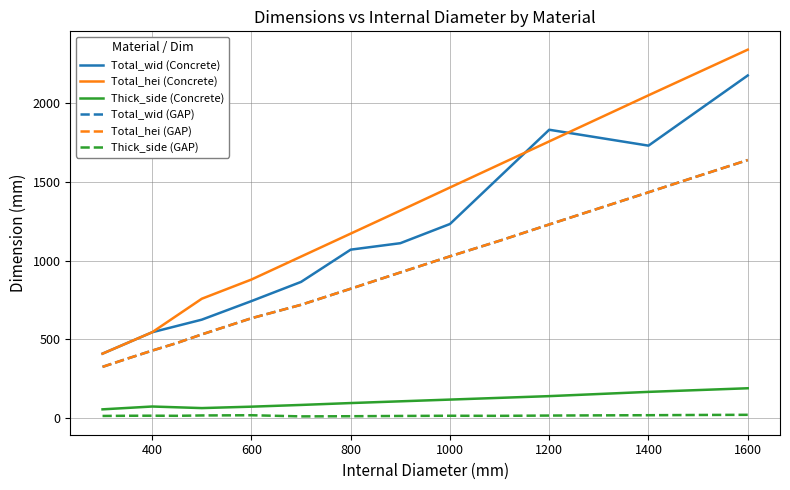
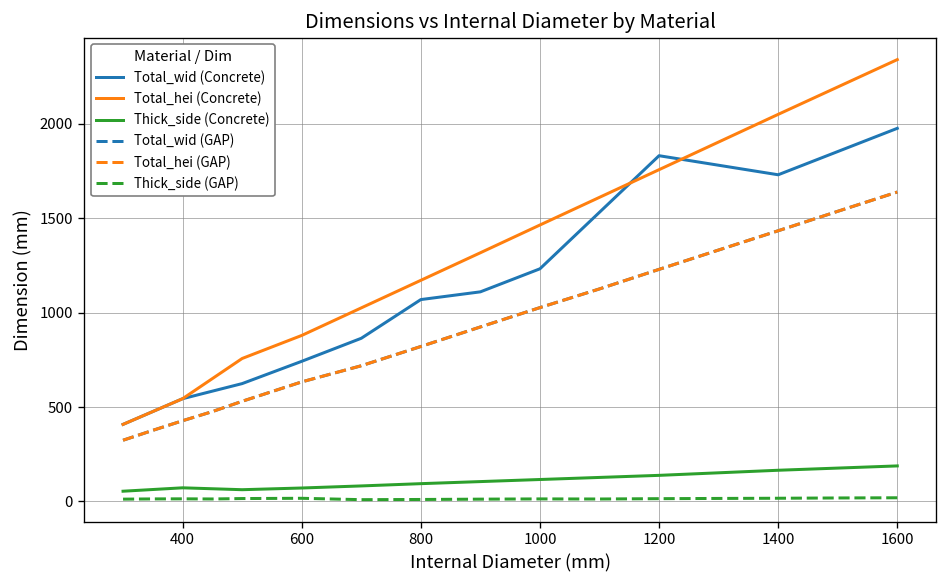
  {
    "Total_wid (Concrete)": {
      "600": 740,
      "800": 1070,
      "1000": 1230,
      "1200": 1830,
      "1400": 1730,
-     "1600": 2180
+     "1600": 1980
    }
  }
